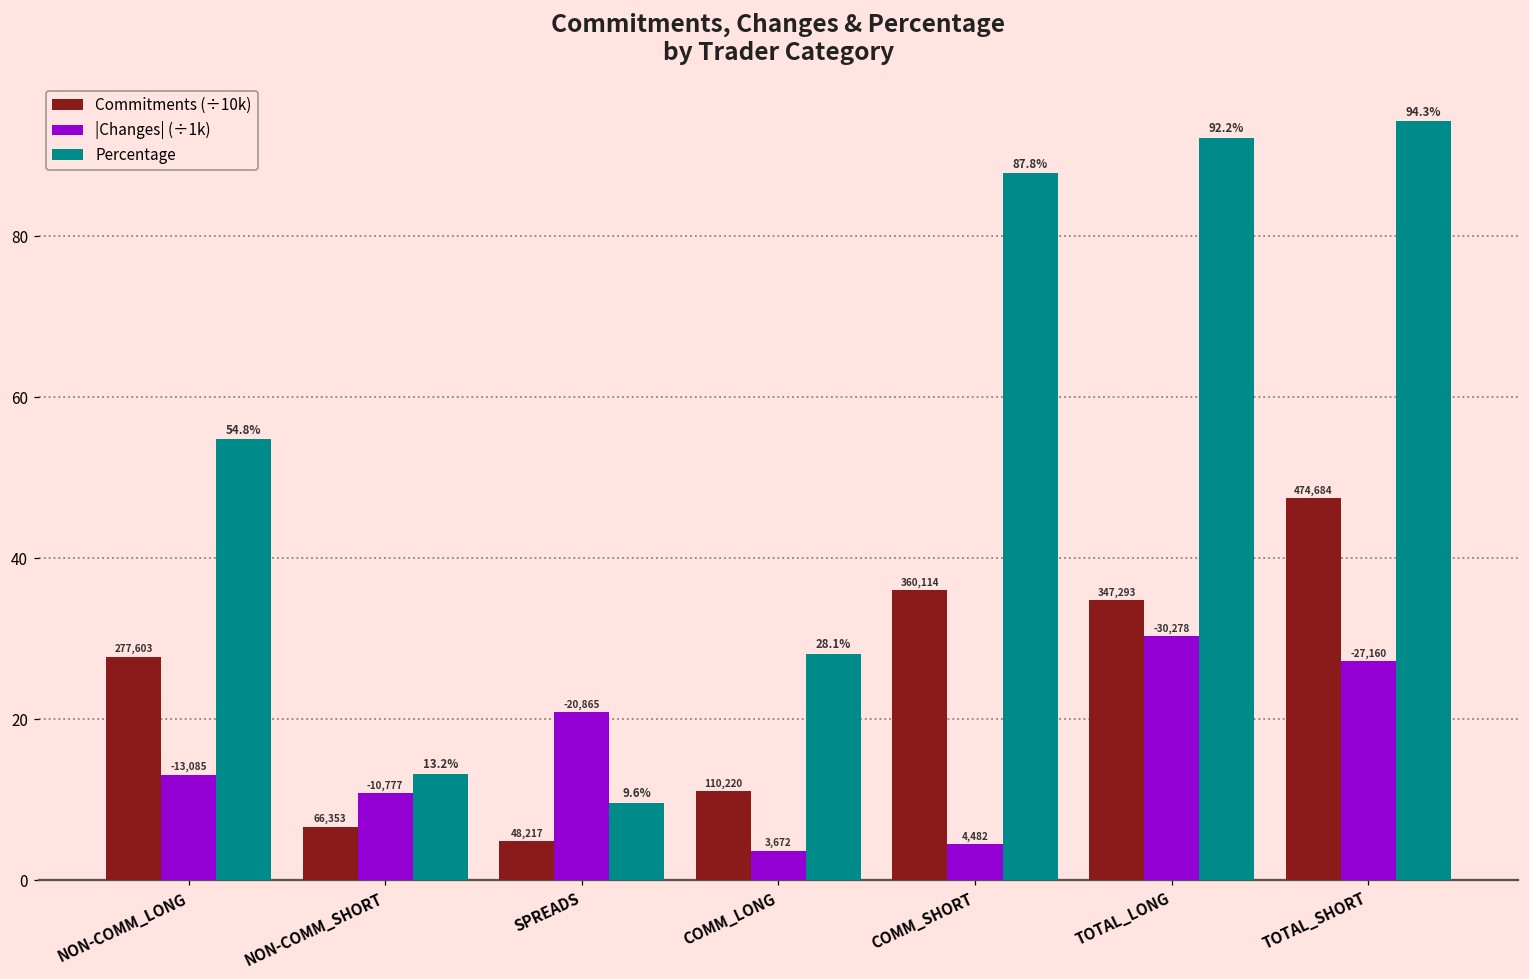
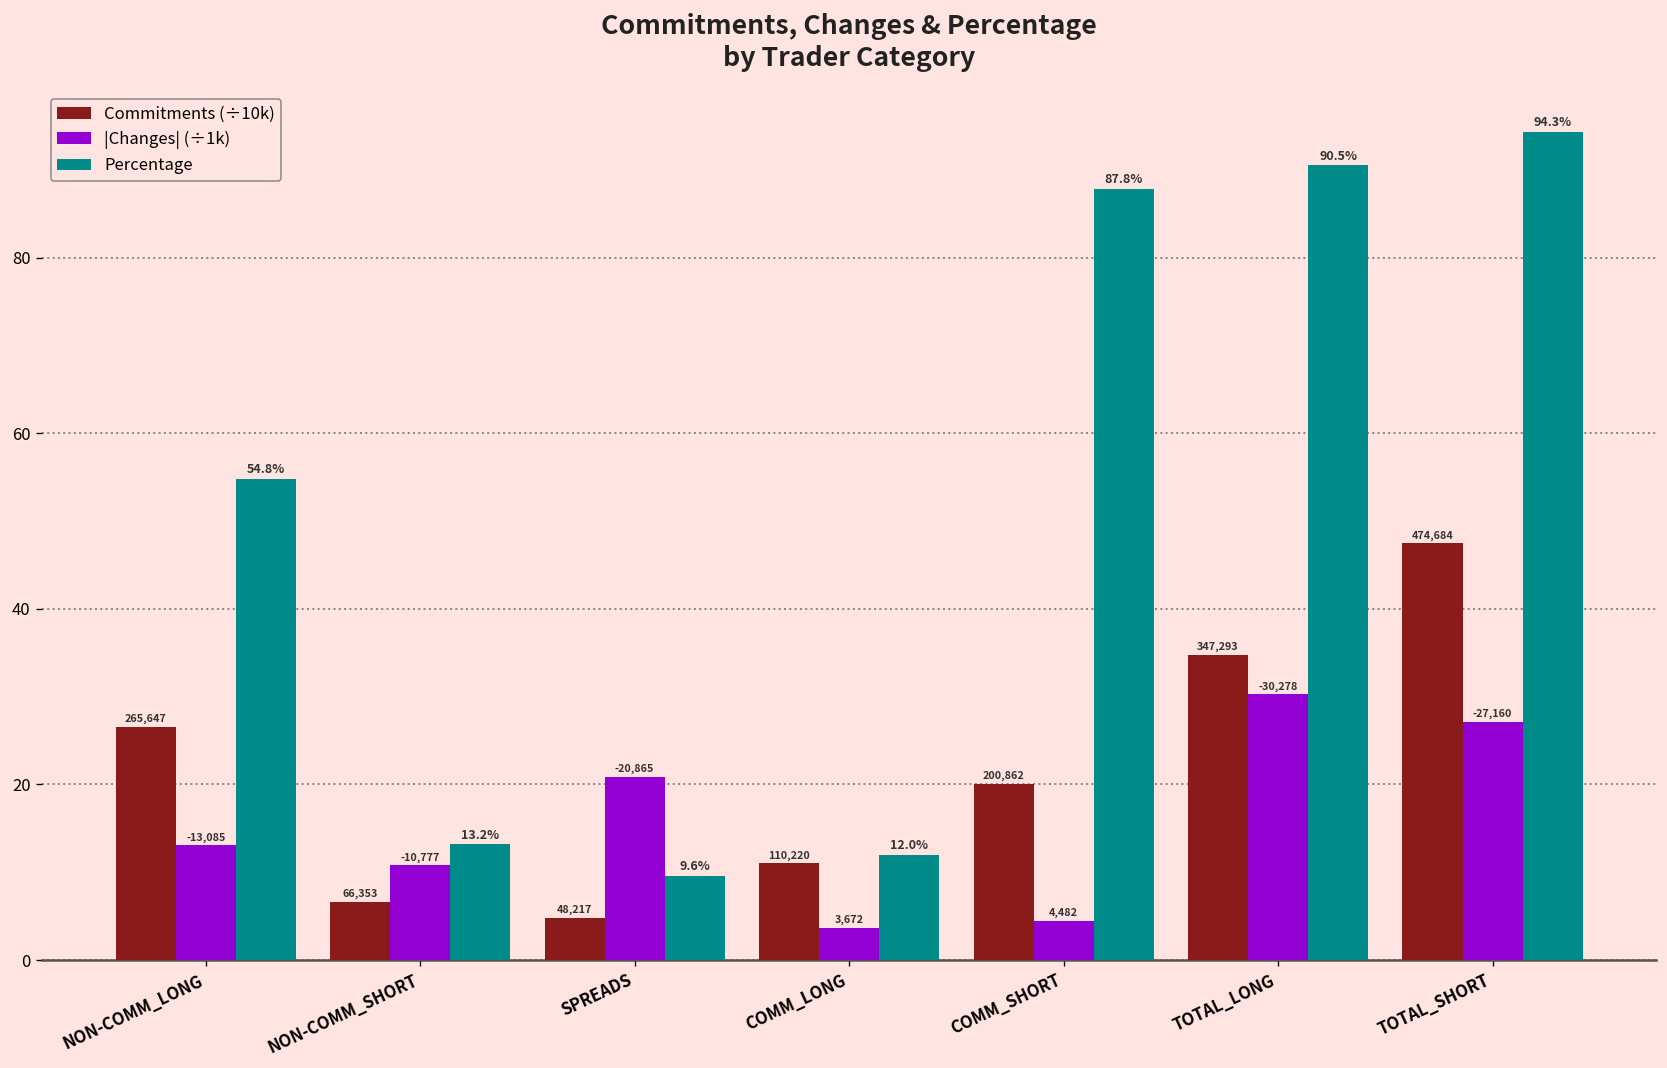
  {
    "Commitments (÷10k)": {
-     "NON-COMM_LONG": "277,603",
-     "COMM_SHORT": "360,114"
+     "NON-COMM_LONG": "265,647",
+     "COMM_SHORT": "200,862"
    },
    "Percentage": {
      "NON-COMM_LONG": "54.8%",
      "NON-COMM_SHORT": "13.2%",
      "SPREADS": "9.6%",
-     "COMM_LONG": "28.1%",
+     "COMM_LONG": "12.0%",
      "COMM_SHORT": "87.8%",
-     "TOTAL_LONG": "92.2%",
+     "TOTAL_LONG": "90.5%",
      "TOTAL_SHORT": "94.3%"
    }
  }
